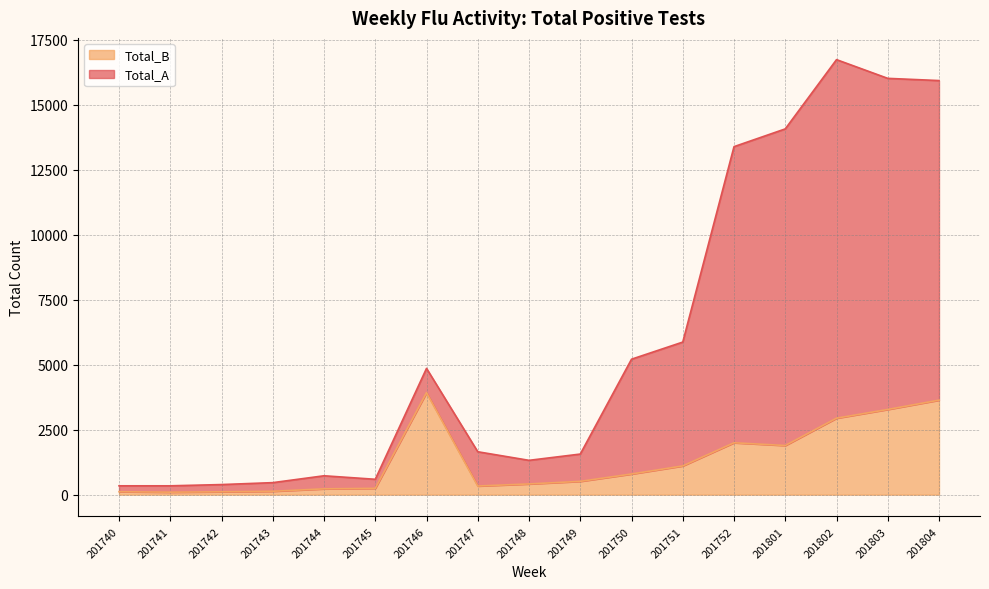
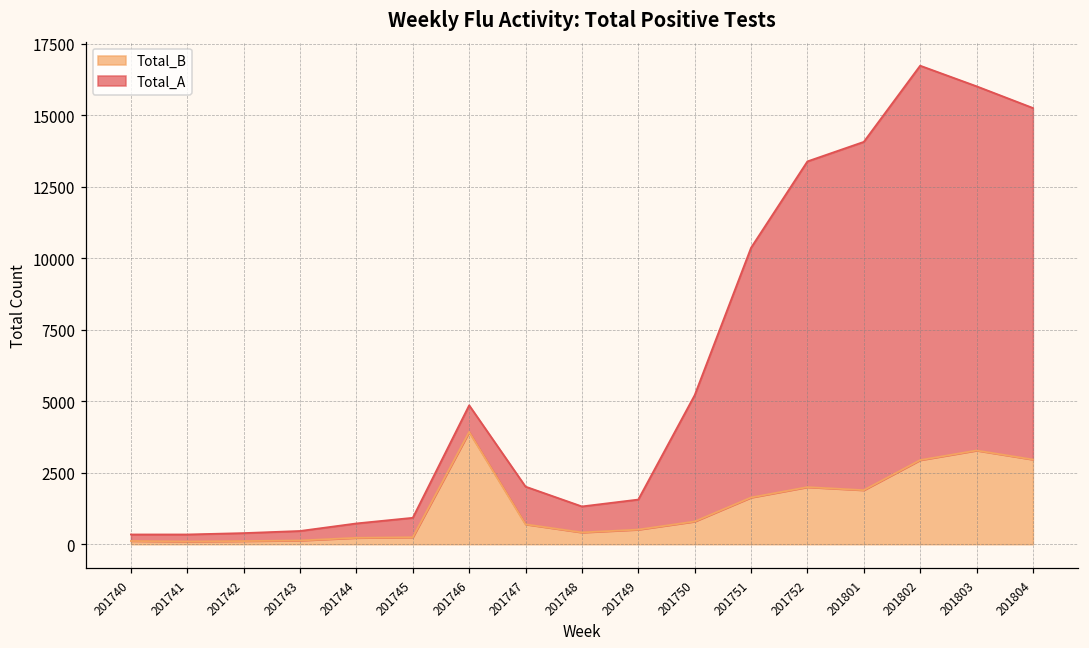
  {
    "Total_B": {
      "201740": 100,
      "201741": 100,
      "201742": 100,
      "201743": 100,
      "201744": 200,
      "201745": 200,
      "201746": 3900,
-     "201747": 300,
+     "201747": 700,
      "201748": 400,
      "201749": 500,
      "201750": 800,
-     "201751": 1100,
+     "201751": 1600,
      "201752": 2000,
      "201801": 1900,
      "201802": 2900,
      "201803": 3300,
-     "201804": 3600
+     "201804": 3000
    },
    "Total_A": {
      "201740": 200,
      "201741": 200,
      "201742": 300,
      "201743": 300,
      "201744": 500,
-     "201745": 300,
+     "201745": 700,
      "201746": 900,
      "201747": 1300,
      "201748": 900,
      "201749": 1100,
      "201750": 4400,
-     "201751": 4800,
+     "201751": 8700,
      "201752": 11400,
      "201801": 12200,
      "201802": 13800,
      "201803": 12700,
      "201804": 12300
    }
  }
